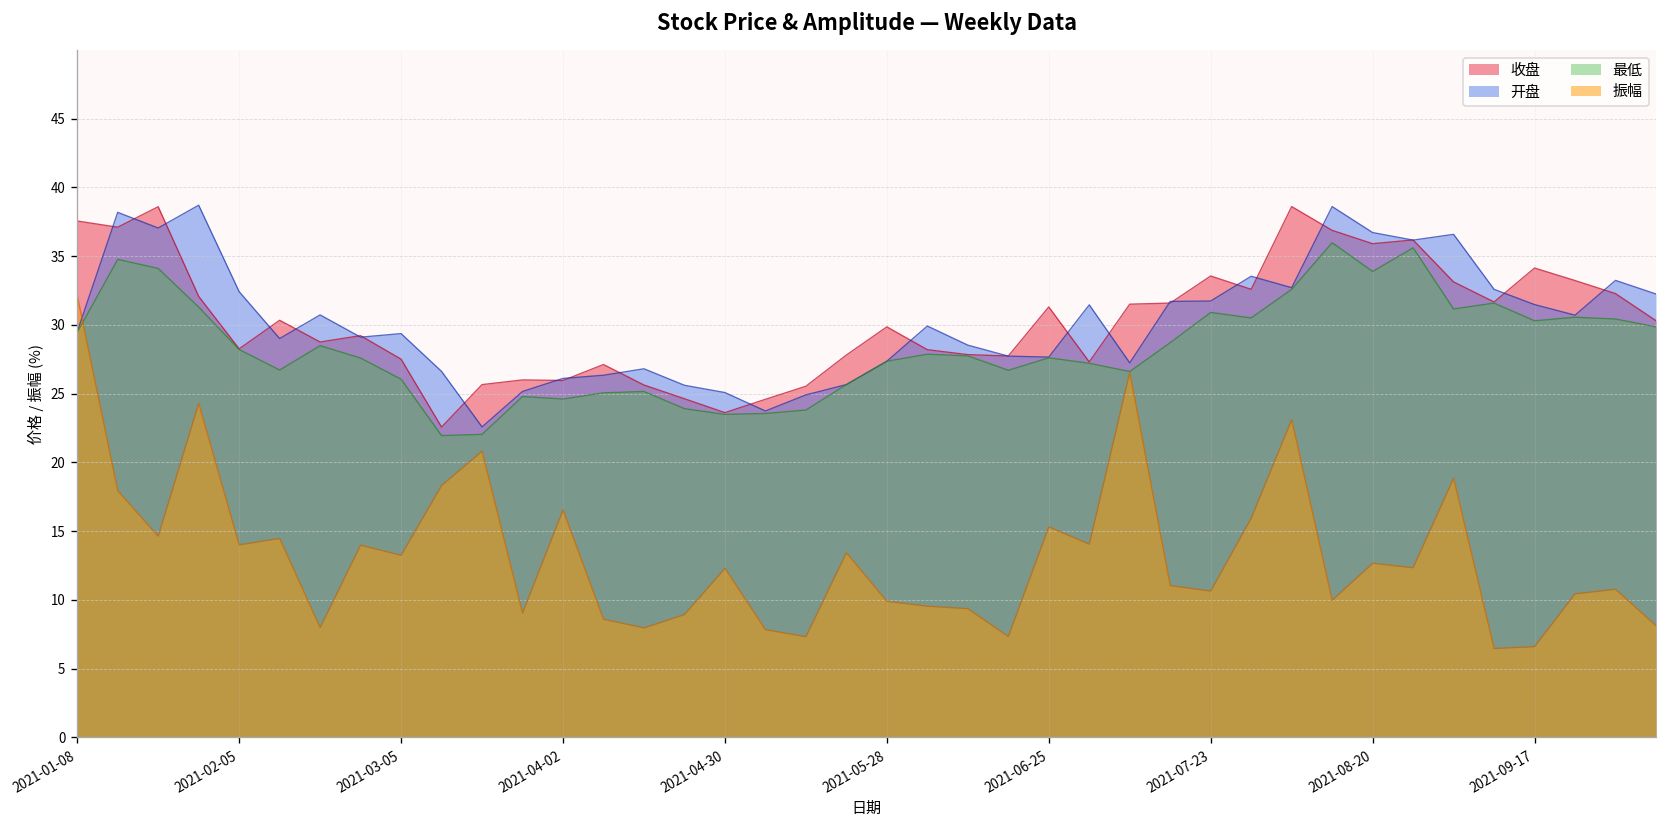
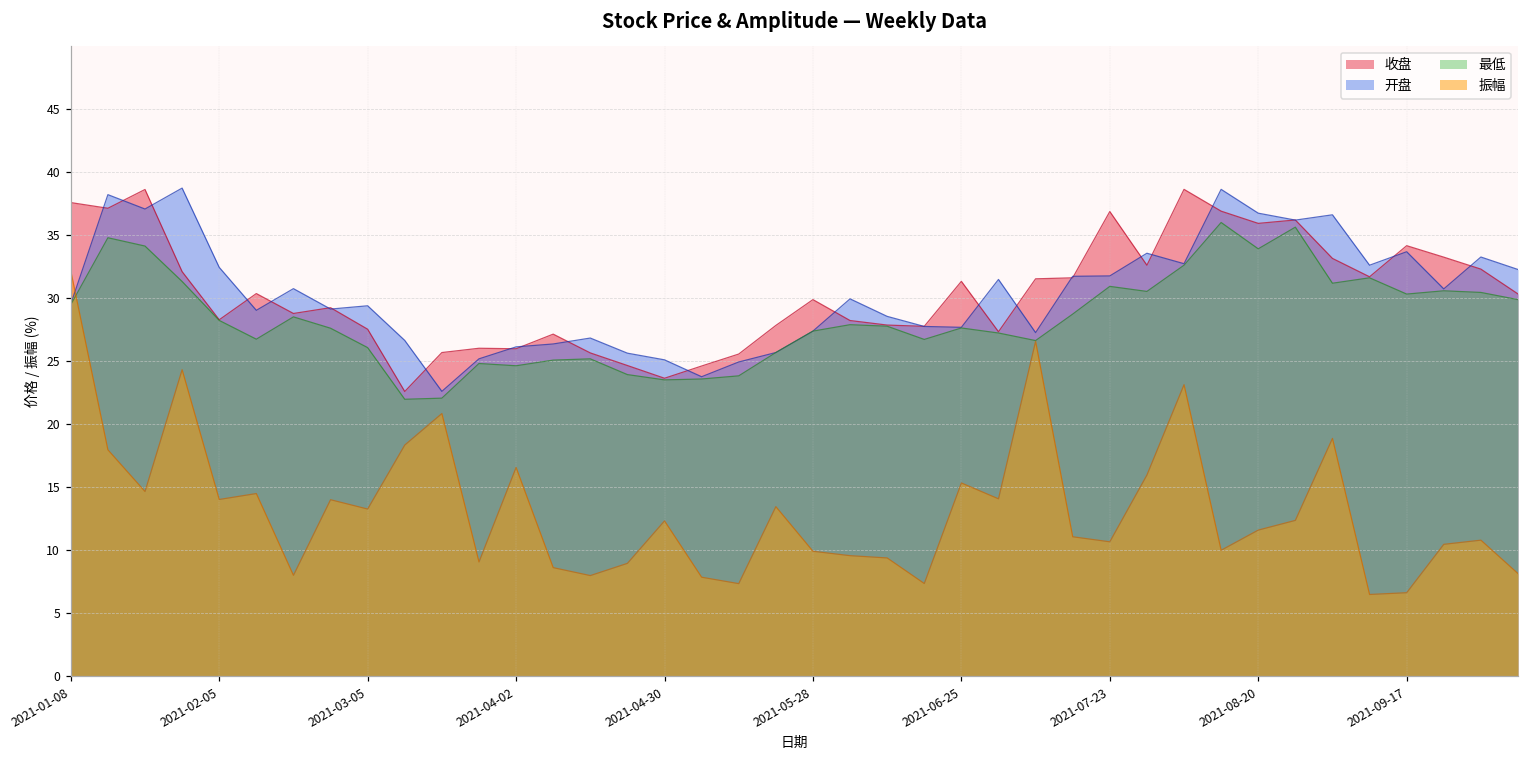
  {
    "收盘": {
      "2021-01-08": 37.6,
      "2021-03-05": 27.5,
      "2021-05-28": 29.9,
      "2021-06-25": 31.3,
-     "2021-07-23": 33.6,
+     "2021-07-23": 36.9,
      "2021-08-20": 35.9,
      "2021-09-17": 34.1
    },
    "开盘": {
      "2021-02-05": 32.4,
      "2021-03-05": 29.4,
      "2021-04-30": 25.1,
      "2021-07-23": 31.7,
      "2021-08-20": 36.7,
-     "2021-09-17": 31.5
+     "2021-09-17": 33.7
    },
    "最低": {
      "2021-03-05": 26.1,
      "2021-04-02": 24.6,
      "2021-07-23": 30.9,
      "2021-08-20": 33.9,
      "2021-09-17": 30.3
    },
    "振幅": {
      "2021-01-08": 32.1,
      "2021-02-05": 14.0,
      "2021-03-05": 13.2,
      "2021-04-02": 16.5,
      "2021-04-30": 12.3,
      "2021-05-28": 9.9,
      "2021-06-25": 15.3,
      "2021-07-23": 10.6,
-     "2021-08-20": 12.7,
+     "2021-08-20": 11.6,
      "2021-09-17": 6.6
    }
  }
